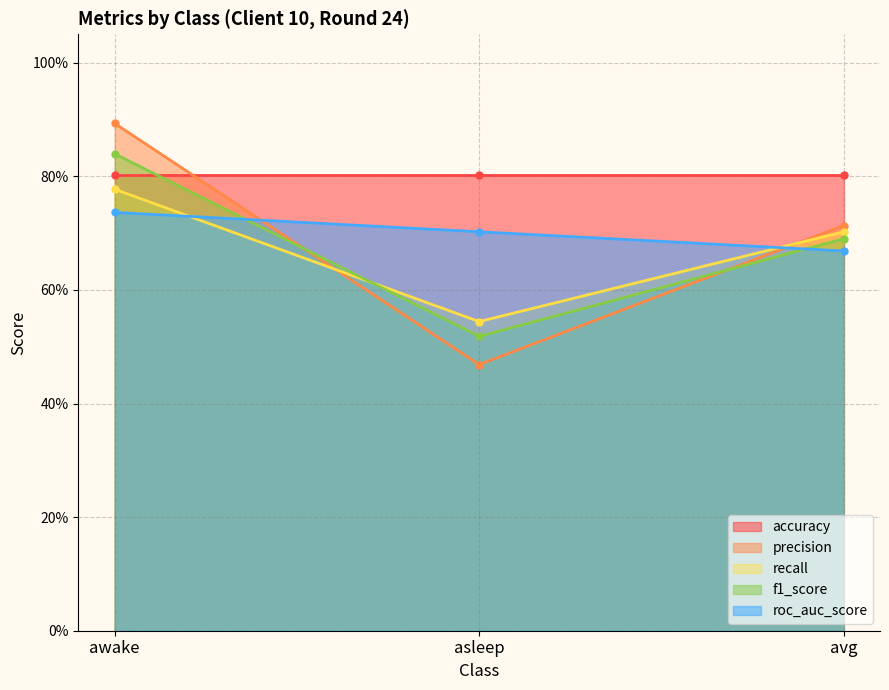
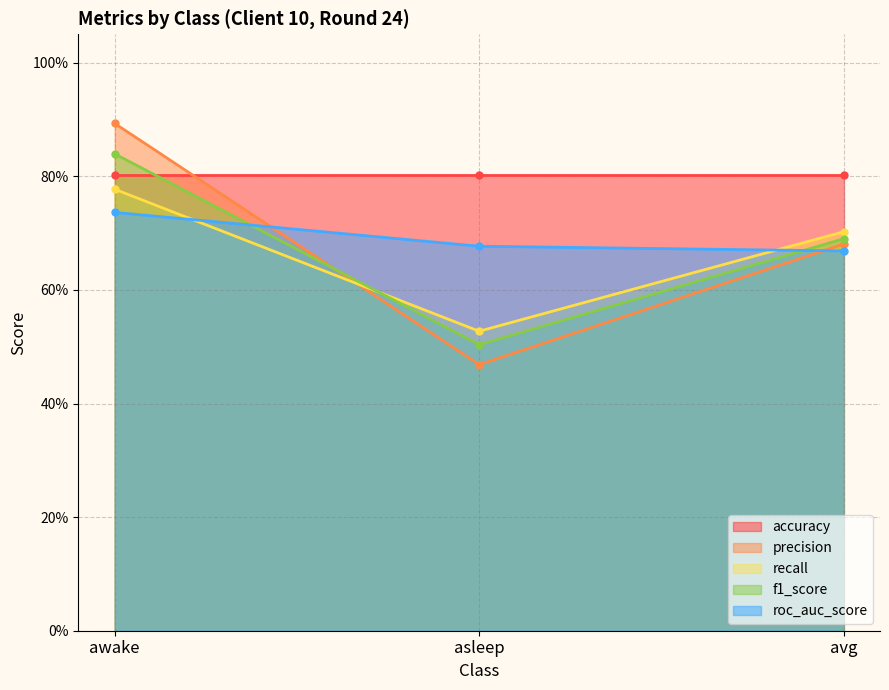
  {
    "accuracy": {
      "awake": "80%",
      "asleep": "80%",
      "avg": "80%"
    },
    "precision": {
      "awake": "89%",
      "asleep": "47%",
-     "avg": "71%"
+     "avg": "68%"
    },
    "recall": {
      "awake": "78%",
-     "asleep": "54%",
+     "asleep": "53%",
      "avg": "70%"
    },
    "f1_score": {
      "awake": "84%",
-     "asleep": "52%",
+     "asleep": "50%",
      "avg": "69%"
    },
    "roc_auc_score": {
      "awake": "74%",
-     "asleep": "70%",
+     "asleep": "68%",
      "avg": "67%"
    }
  }
